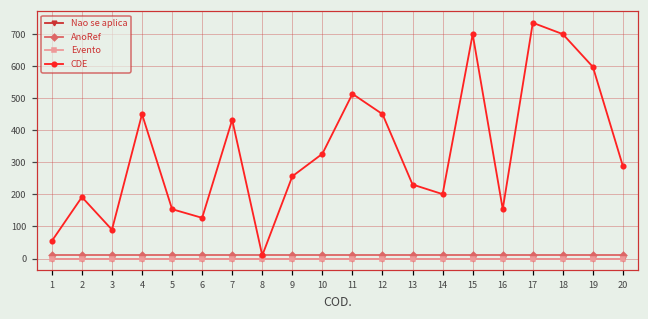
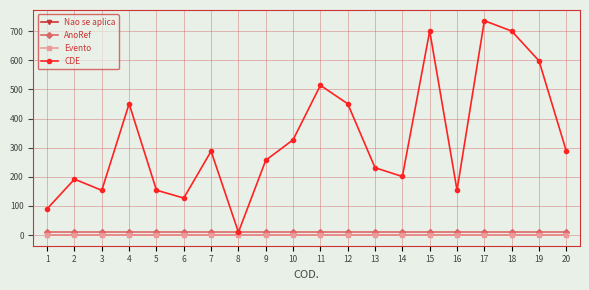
  {
    "Evento": {
      "1": 0,
      "2": 0,
      "3": 0,
      "4": 0,
      "5": 0,
      "6": 0,
      "7": 0,
      "8": 0,
      "9": 0,
      "10": 0,
      "11": 0,
      "12": 0,
      "13": 0,
      "14": 0,
      "15": 0,
      "16": 0,
      "17": 0,
      "18": 0,
      "19": 0,
      "20": 0
    },
    "AnoRef": {
      "1": 10,
      "2": 10,
      "3": 10,
      "4": 10,
      "5": 10,
      "6": 10,
      "7": 10,
      "9": 10,
      "10": 10,
      "11": 10,
      "12": 10,
      "13": 10,
      "14": 10,
      "15": 10,
      "16": 10,
      "17": 10,
      "18": 10,
      "19": 10,
      "20": 10
    },
    "CDE": {
-     "1": 50,
+     "1": 90,
      "2": 190,
-     "3": 90,
+     "3": 150,
      "4": 450,
      "5": 150,
      "6": 130,
-     "7": 430,
+     "7": 290,
      "9": 260,
      "10": 330,
      "11": 510,
      "12": 450,
      "13": 230,
      "14": 200,
      "15": 700,
      "16": 150,
      "17": 740,
      "18": 700,
      "19": 600,
      "20": 290
    }
  }
